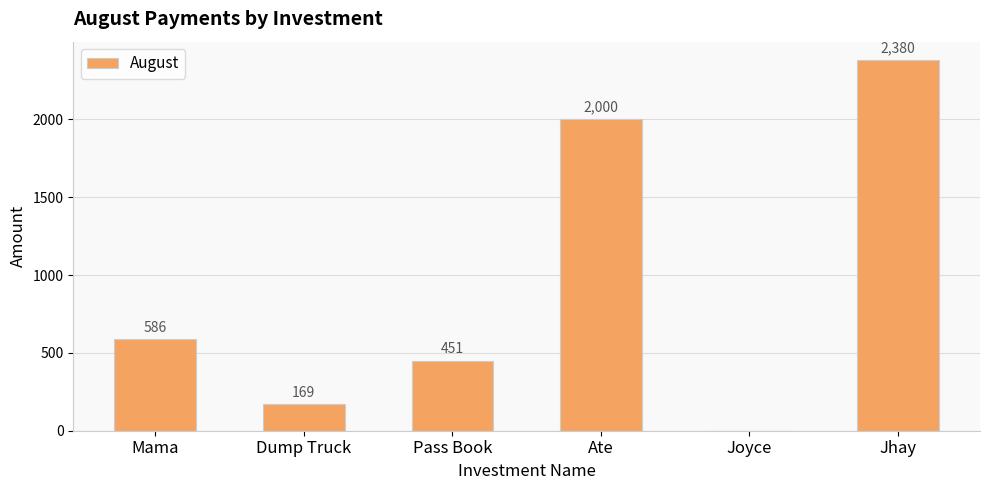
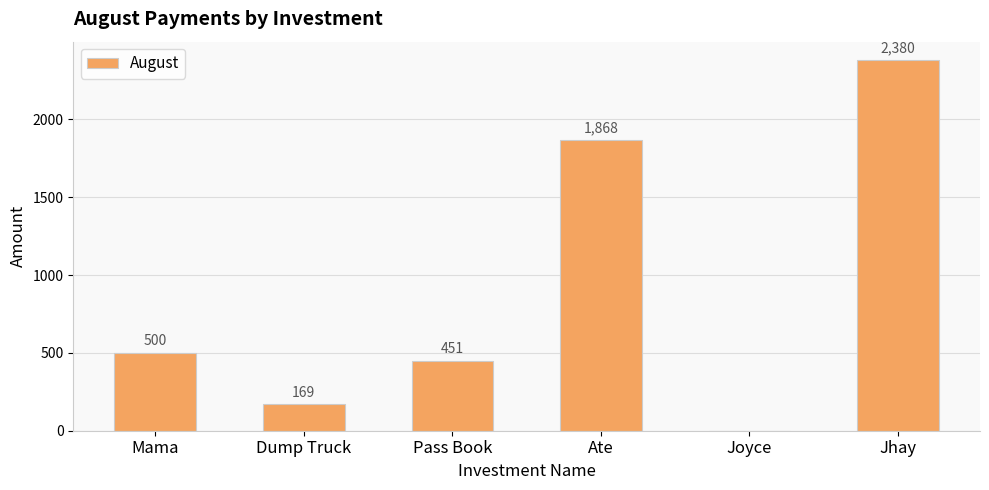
  {
-   "Mama": "586",
+   "Mama": "500",
    "Dump Truck": "169",
    "Pass Book": "451",
-   "Ate": "2,000",
+   "Ate": "1,868",
    "Jhay": "2,380"
  }
